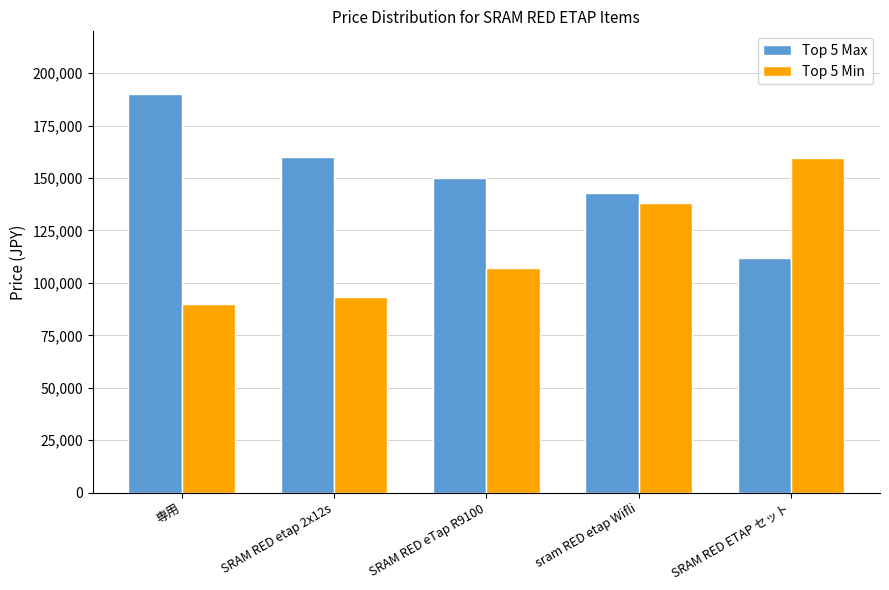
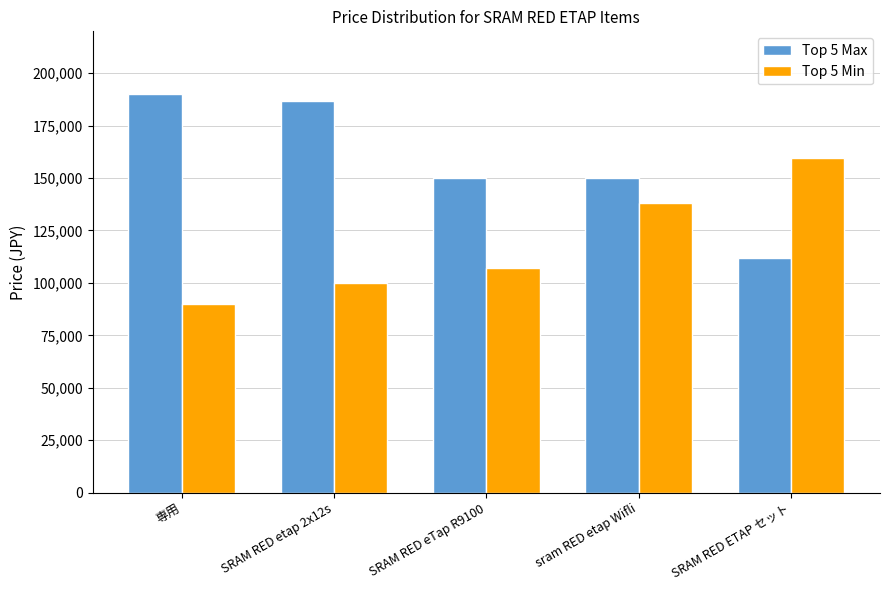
  {
    "Top 5 Max": {
      "専用": "190,000",
-     "SRAM RED etap 2x12s": "160,000",
+     "SRAM RED etap 2x12s": "187,000",
      "SRAM RED eTap R9100": "150,000",
-     "sram RED etap Wifli": "143,000",
+     "sram RED etap Wifli": "150,000",
      "SRAM RED ETAP セット": "112,000"
    },
    "Top 5 Min": {
      "専用": "90,000",
-     "SRAM RED etap 2x12s": "93,000",
+     "SRAM RED etap 2x12s": "100,000",
      "SRAM RED eTap R9100": "107,000",
      "sram RED etap Wifli": "138,000",
      "SRAM RED ETAP セット": "160,000"
    }
  }
